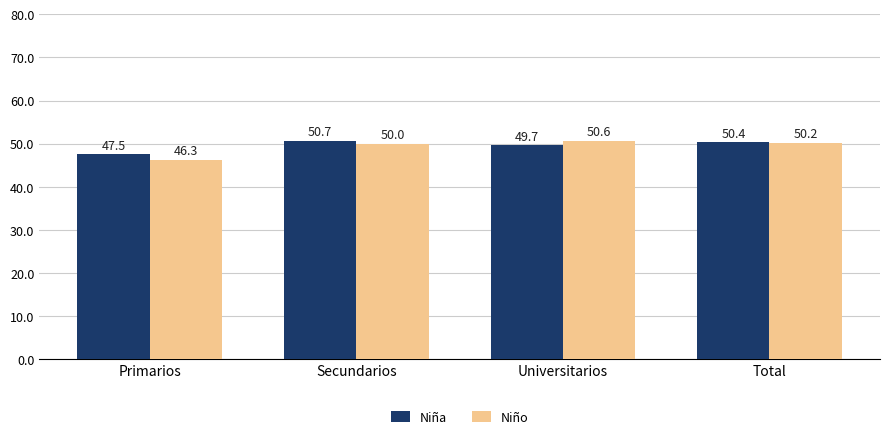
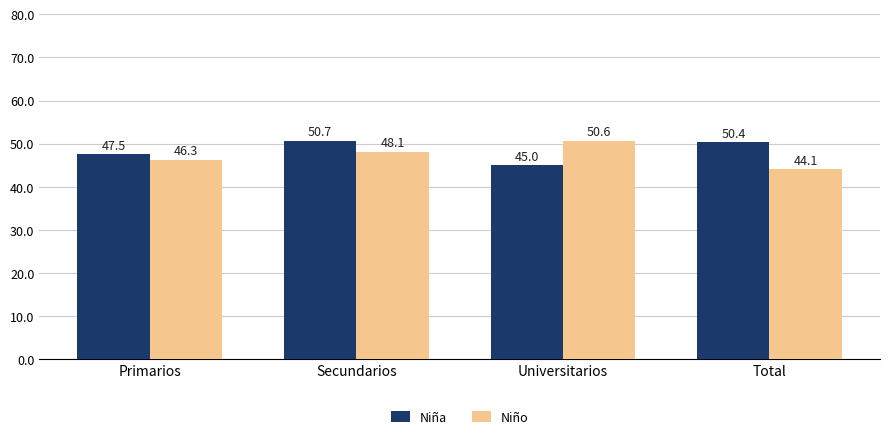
  {
    "Niña": {
      "Primarios": 47.5,
      "Secundarios": 50.7,
-     "Universitarios": 49.7,
+     "Universitarios": 45.0,
      "Total": 50.4
    },
    "Niño": {
      "Primarios": 46.3,
-     "Secundarios": 50.0,
+     "Secundarios": 48.1,
      "Universitarios": 50.6,
-     "Total": 50.2
+     "Total": 44.1
    }
  }
